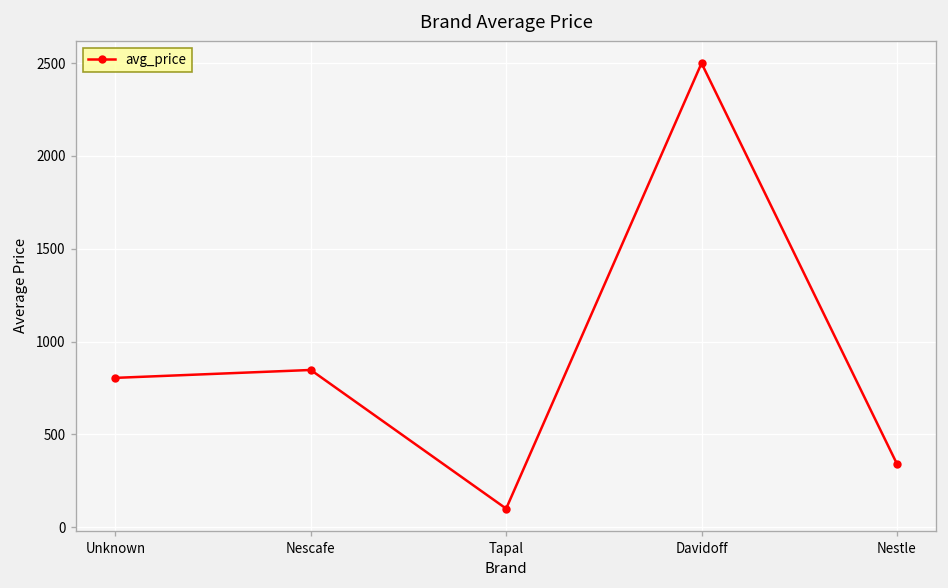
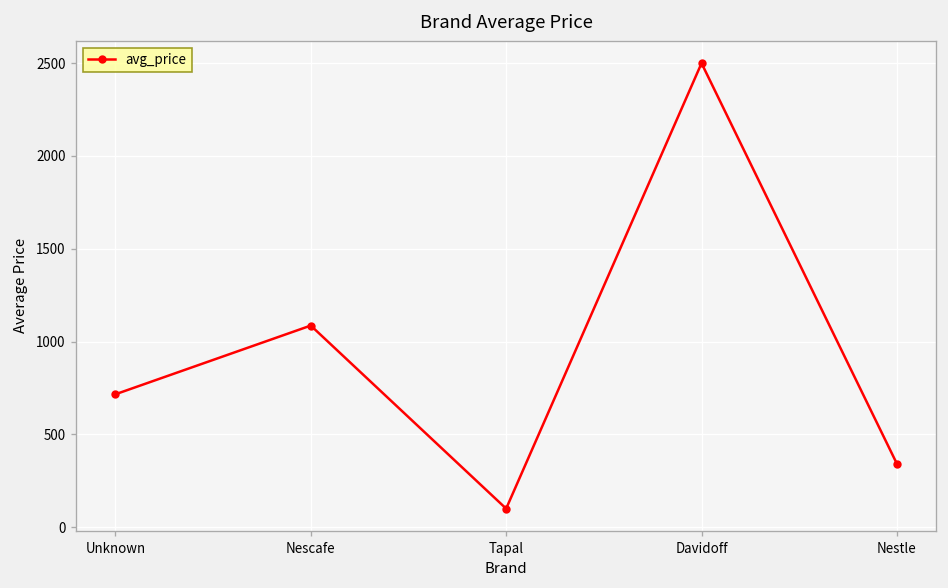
  {
-   "Unknown": 800,
-   "Nescafe": 850,
+   "Unknown": 720,
+   "Nescafe": 1090,
    "Tapal": 100,
    "Davidoff": 2500,
    "Nestle": 340
  }
